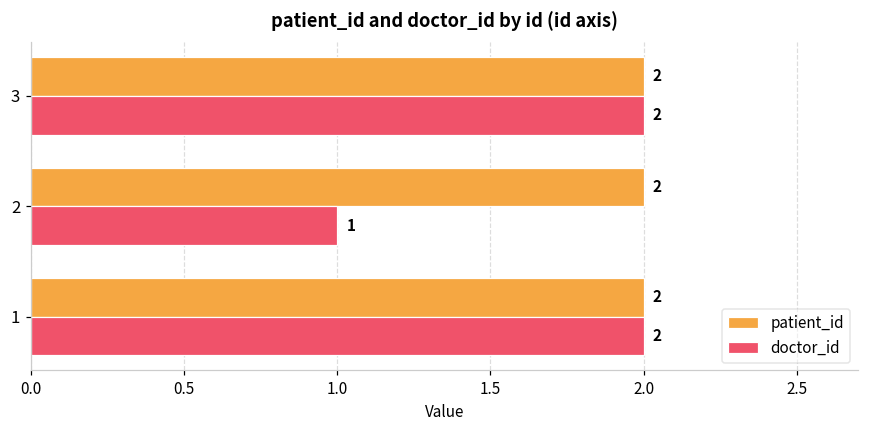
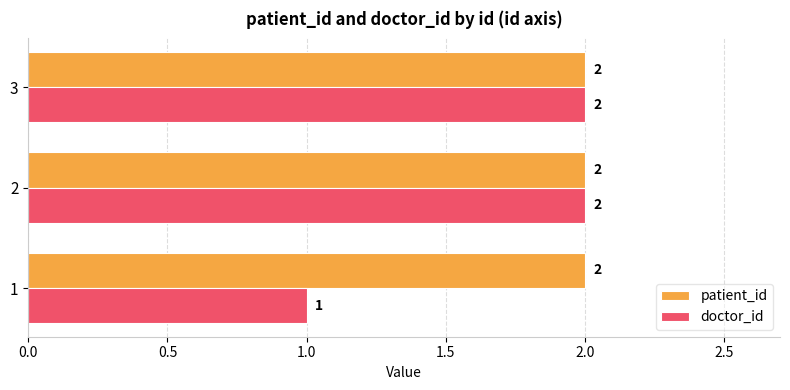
  {
    "patient_id": {
      "3": 2,
      "2": 2,
      "1": 2
    },
    "doctor_id": {
      "3": 2,
-     "2": 1,
-     "1": 2
+     "2": 2,
+     "1": 1
    }
  }
